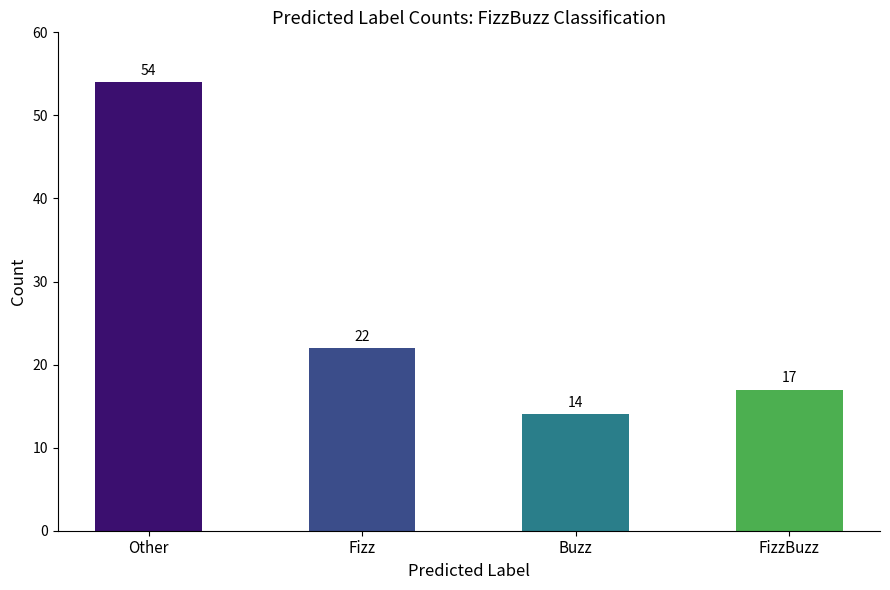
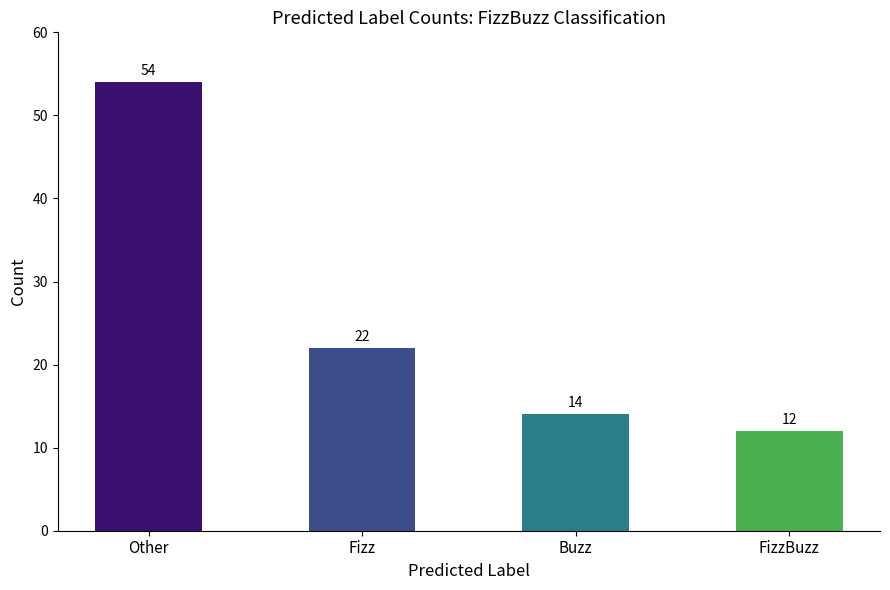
  {
    "Other": 54,
    "Fizz": 22,
    "Buzz": 14,
-   "FizzBuzz": 17
+   "FizzBuzz": 12
  }
